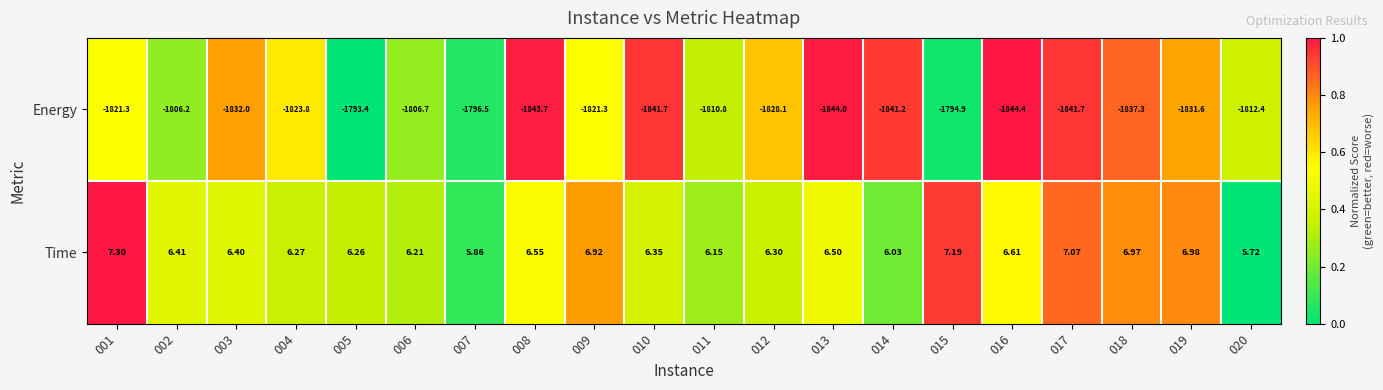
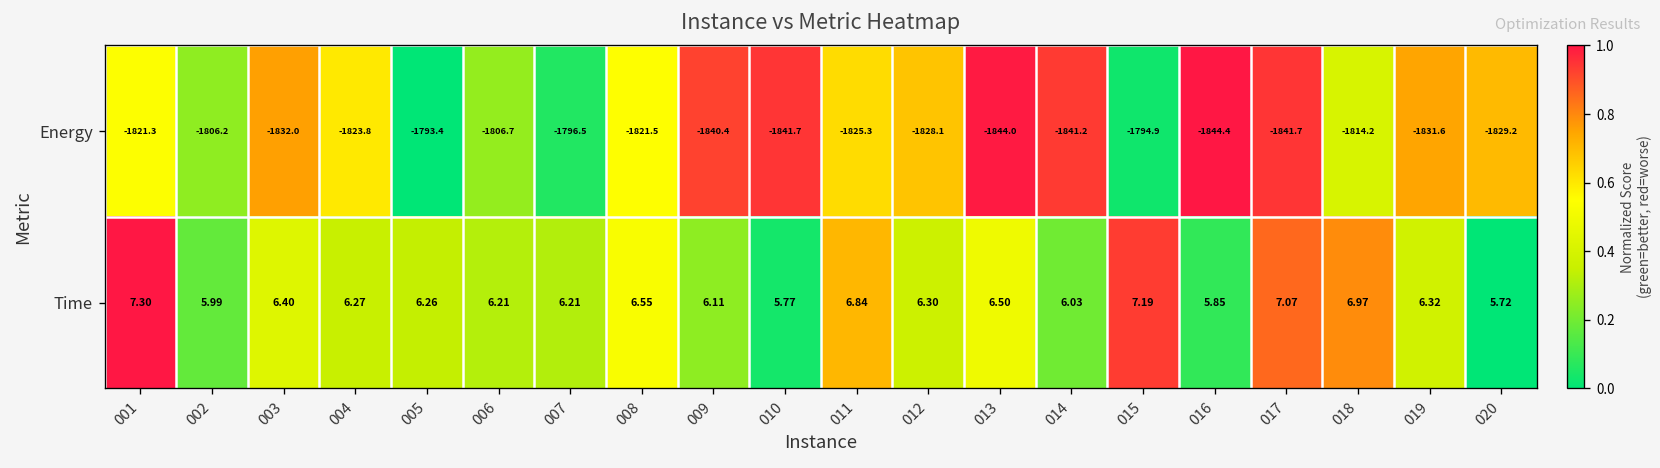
  {
    "Energy": {
      "001": -1821.3,
      "002": -1806.2,
      "003": -1832.0,
      "004": -1823.8,
      "005": -1793.4,
      "006": -1806.7,
      "007": -1796.5,
-     "008": -1843.7,
-     "009": -1821.3,
+     "008": -1821.5,
+     "009": -1840.4,
      "010": -1841.7,
-     "011": -1810.8,
+     "011": -1825.3,
      "012": -1828.1,
      "013": -1844.0,
      "014": -1841.2,
      "015": -1794.9,
      "016": -1844.4,
      "017": -1841.7,
-     "018": -1837.3,
+     "018": -1814.2,
      "019": -1831.6,
-     "020": -1812.4
+     "020": -1829.2
    },
    "Time": {
      "001": 7.30,
-     "002": 6.41,
+     "002": 5.99,
      "003": 6.40,
      "004": 6.27,
      "005": 6.26,
      "006": 6.21,
-     "007": 5.86,
+     "007": 6.21,
      "008": 6.55,
-     "009": 6.92,
-     "010": 6.35,
-     "011": 6.15,
+     "009": 6.11,
+     "010": 5.77,
+     "011": 6.84,
      "012": 6.30,
      "013": 6.50,
      "014": 6.03,
      "015": 7.19,
-     "016": 6.61,
+     "016": 5.85,
      "017": 7.07,
      "018": 6.97,
-     "019": 6.98,
+     "019": 6.32,
      "020": 5.72
    }
  }
